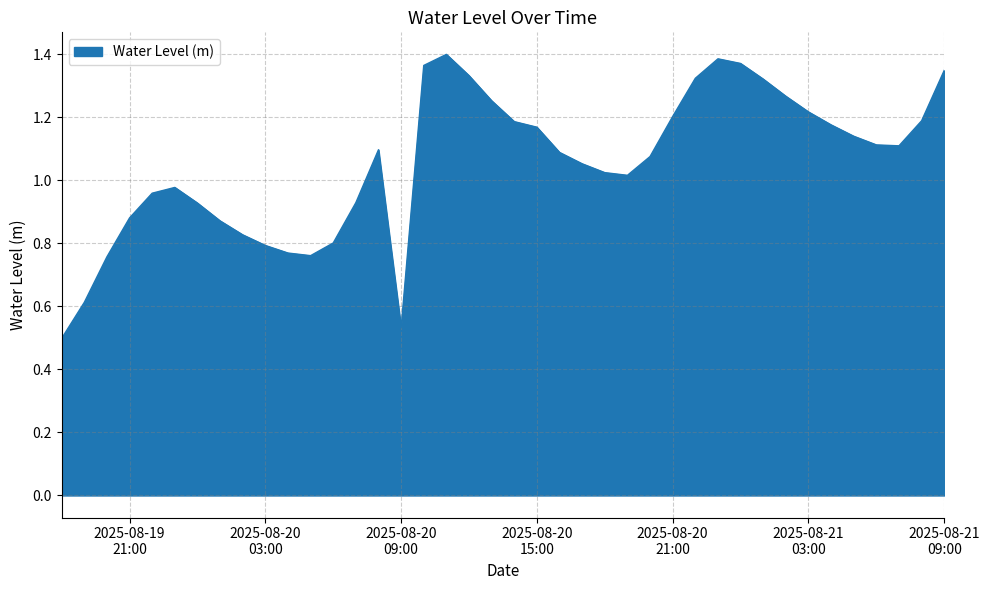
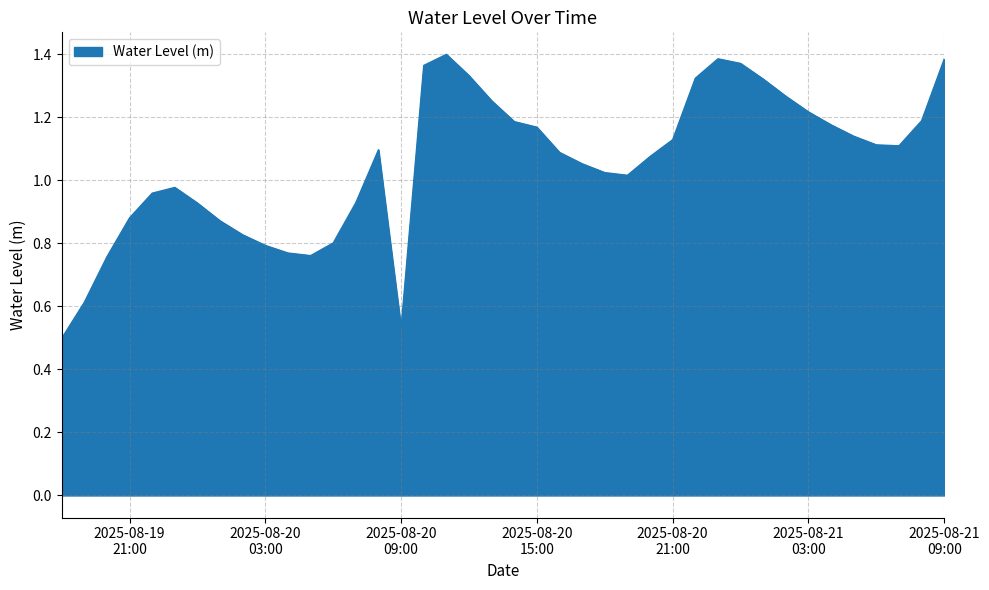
  {
    "2025-08-19 21:00": 0.88,
    "2025-08-20 03:00": 0.79,
    "2025-08-20 09:00": 0.53,
    "2025-08-20 15:00": 1.17,
-   "2025-08-20 21:00": 1.20,
+   "2025-08-20 21:00": 1.13,
    "2025-08-21 03:00": 1.22,
-   "2025-08-21 09:00": 1.35
+   "2025-08-21 09:00": 1.39
  }
